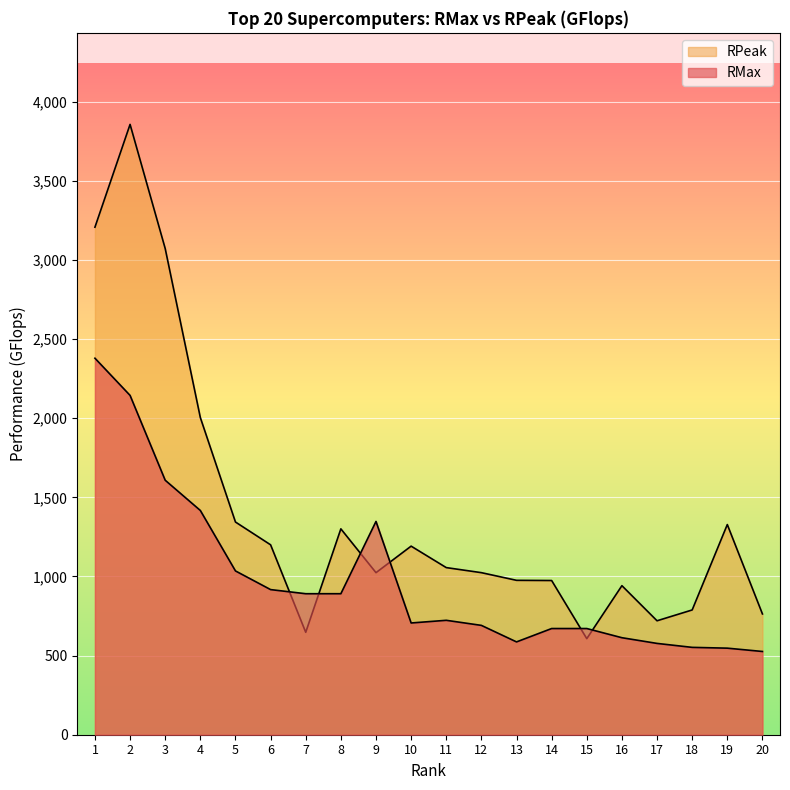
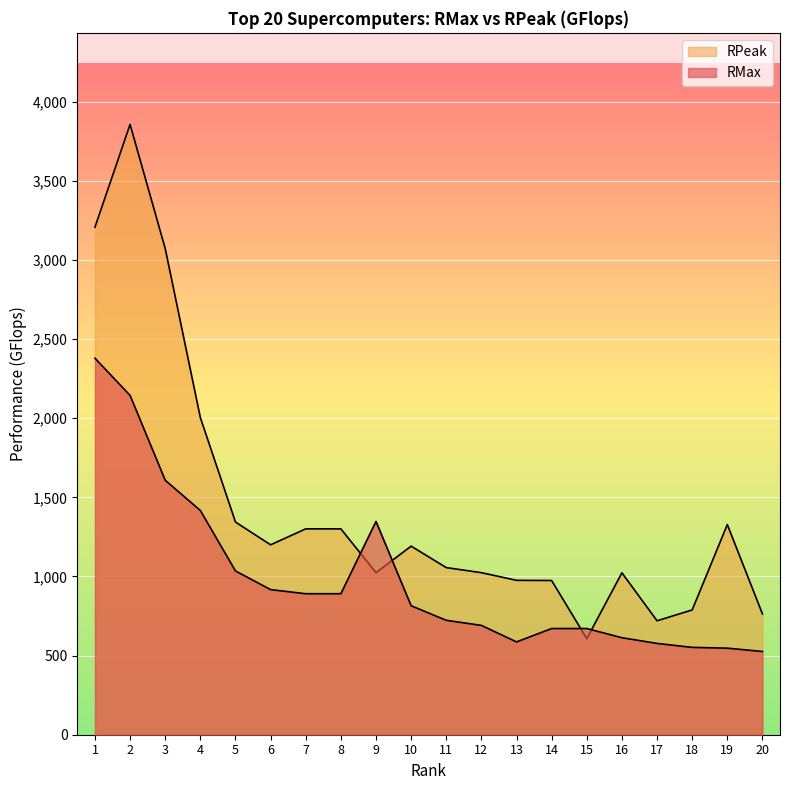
  {
    "RPeak": {
      "1": "3,210",
      "2": "3,860",
      "3": "3,070",
      "4": "2,000",
      "5": "1,340",
      "6": "1,200",
-     "7": "650",
+     "7": "1,300",
      "8": "1,300",
      "9": "1,020",
      "10": "1,190",
      "11": "1,060",
      "12": "1,020",
      "13": "980",
      "14": "970",
      "15": "610",
-     "16": "940",
+     "16": "1,020",
      "17": "720",
      "18": "790",
      "19": "1,330",
      "20": "760"
    },
    "RMax": {
      "1": "2,380",
      "2": "2,140",
      "3": "1,610",
      "4": "1,420",
      "5": "1,040",
      "6": "920",
      "7": "890",
      "8": "890",
      "9": "1,350",
-     "10": "710",
+     "10": "820",
      "11": "720",
      "12": "690",
      "13": "590",
      "14": "670",
      "15": "670",
      "16": "610",
      "17": "580",
      "18": "550",
      "19": "550",
      "20": "530"
    }
  }
